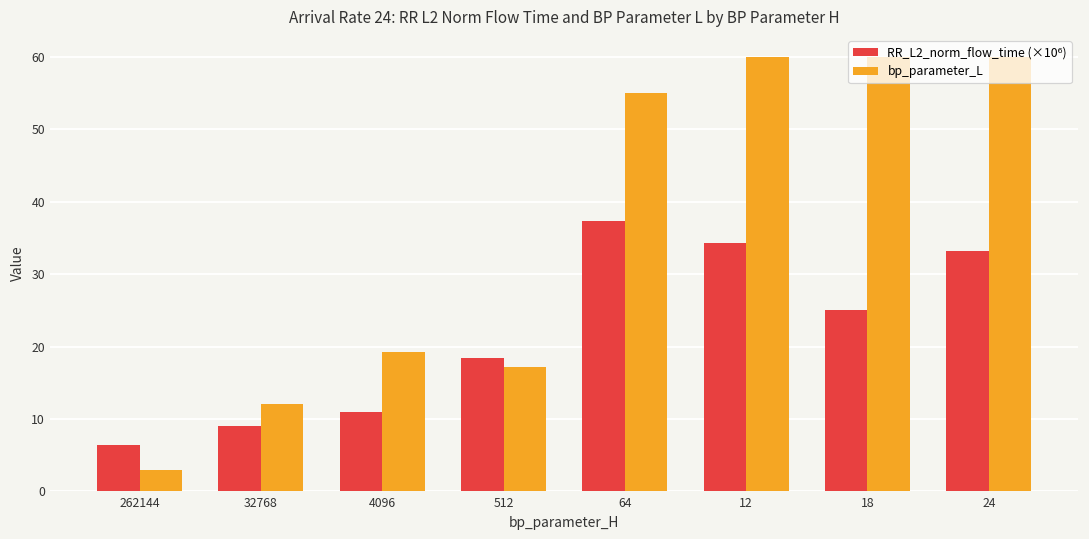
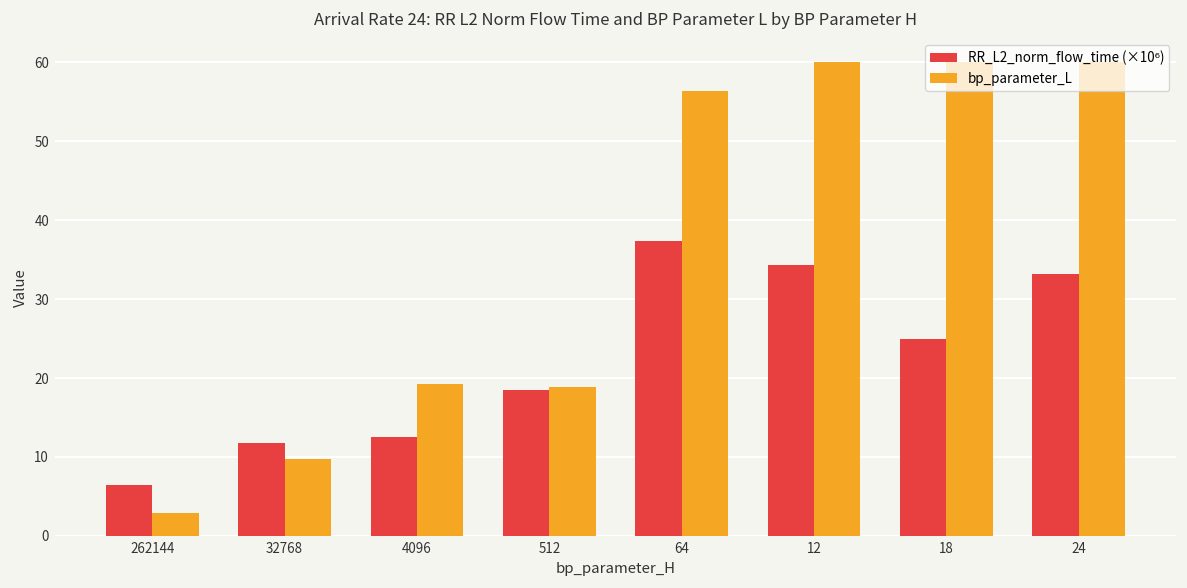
  {
    "RR_L2_norm_flow_time (×10⁶)": {
      "262144": 6,
-     "32768": 9,
-     "4096": 11,
+     "32768": 12,
+     "4096": 13,
      "512": 18,
      "64": 37,
      "12": 34,
      "18": 25,
      "24": 33
    },
    "bp_parameter_L": {
      "262144": 3,
-     "32768": 12,
+     "32768": 10,
      "4096": 19,
-     "512": 17,
-     "64": 55,
+     "512": 19,
+     "64": 56,
      "12": 60
    }
  }
